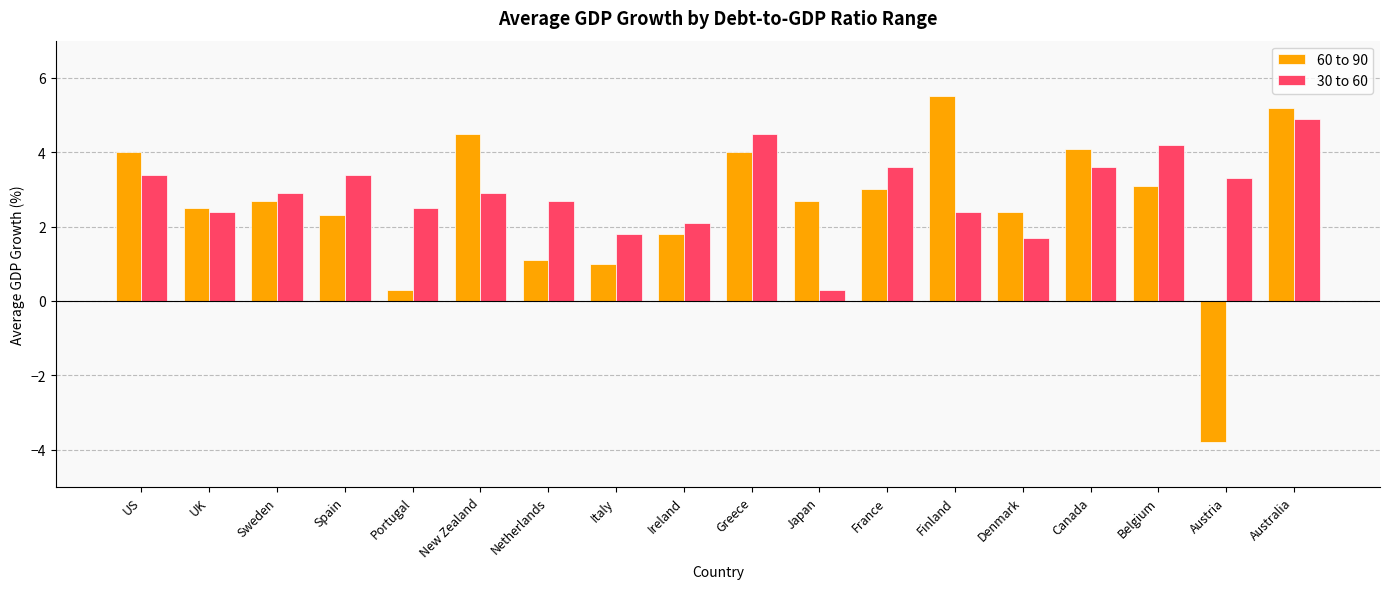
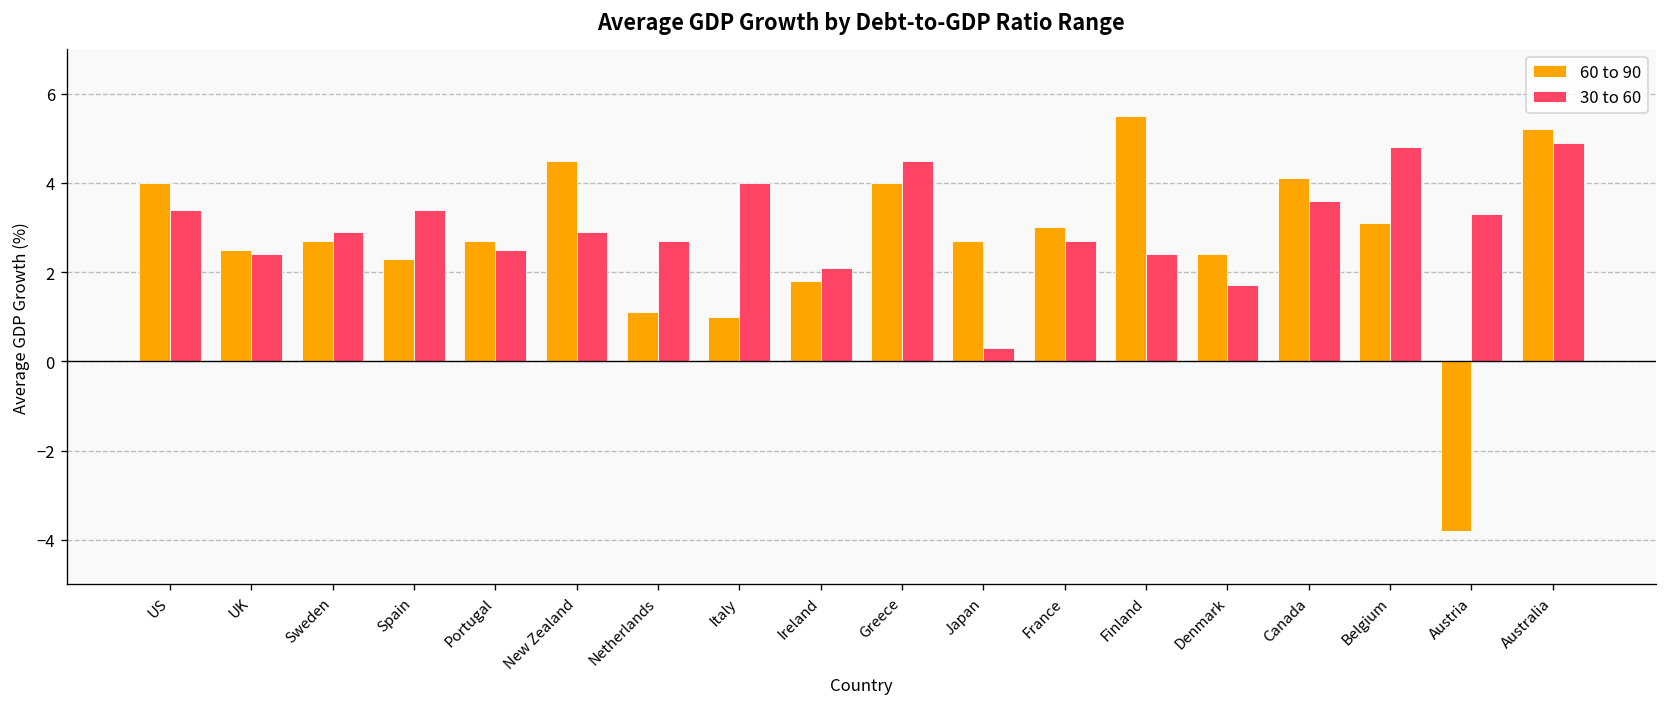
  {
    "60 to 90": {
      "US": 4.0,
      "UK": 2.5,
      "Sweden": 2.7,
      "Spain": 2.3,
-     "Portugal": 0.3,
+     "Portugal": 2.7,
      "New Zealand": 4.5,
      "Netherlands": 1.1,
      "Italy": 1.0,
      "Ireland": 1.8,
      "Greece": 4.0,
      "Japan": 2.7,
      "France": 3.0,
      "Finland": 5.5,
      "Denmark": 2.4,
      "Canada": 4.1,
      "Belgium": 3.1,
      "Austria": -3.8,
      "Australia": 5.2
    },
    "30 to 60": {
      "US": 3.4,
      "UK": 2.4,
      "Sweden": 2.9,
      "Spain": 3.4,
      "Portugal": 2.5,
      "New Zealand": 2.9,
      "Netherlands": 2.7,
-     "Italy": 1.8,
+     "Italy": 4.0,
      "Ireland": 2.1,
      "Greece": 4.5,
      "Japan": 0.3,
-     "France": 3.6,
+     "France": 2.7,
      "Finland": 2.4,
      "Denmark": 1.7,
      "Canada": 3.6,
-     "Belgium": 4.2,
+     "Belgium": 4.8,
      "Austria": 3.3,
      "Australia": 4.9
    }
  }
